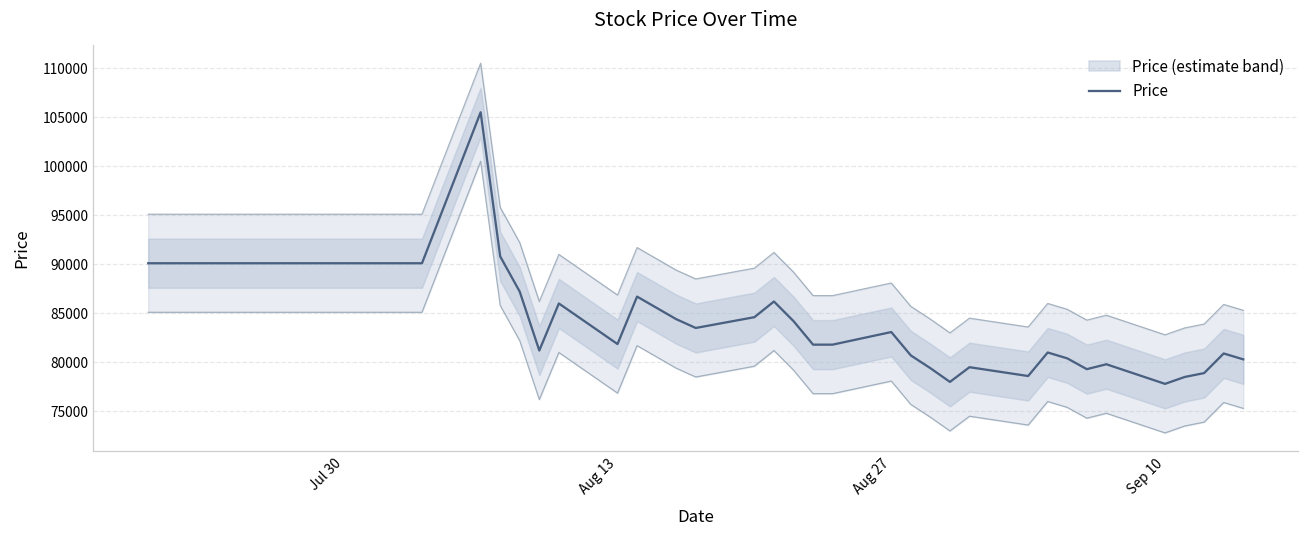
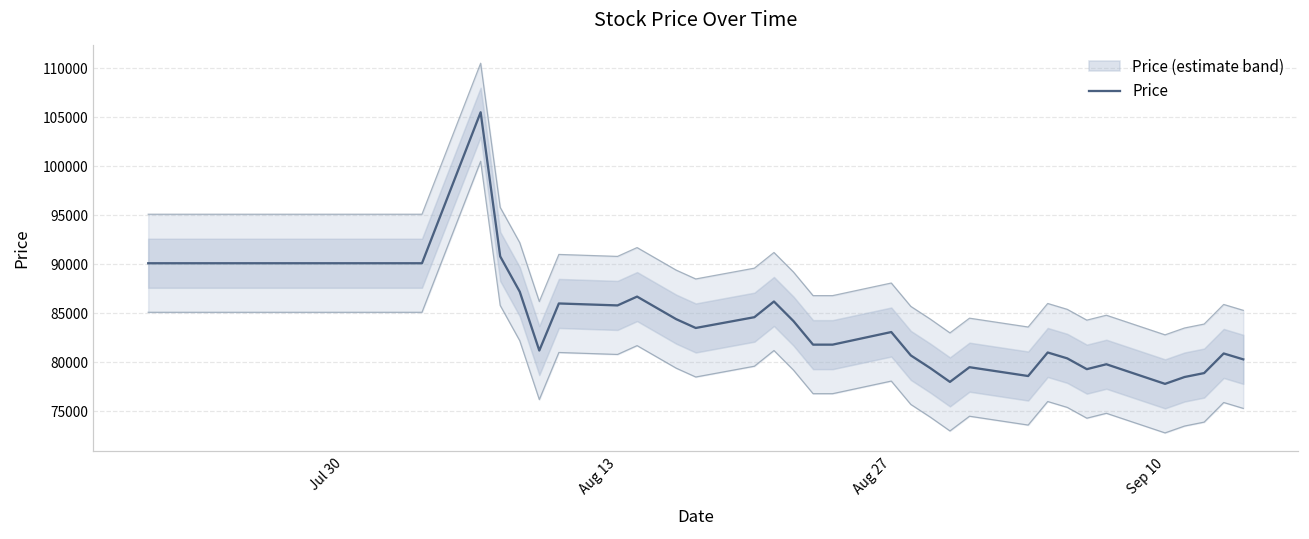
  {
    "Price": {
      "Jul 30": 90000,
-     "Aug 13": 82000,
+     "Aug 13": 86000,
      "Aug 27": 83000,
      "Sep 10": 78000
    }
  }
